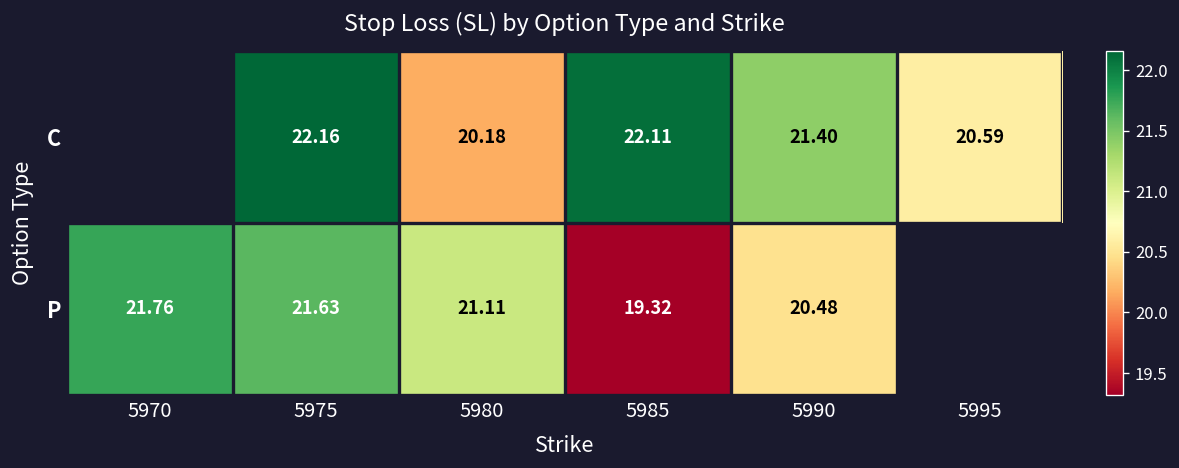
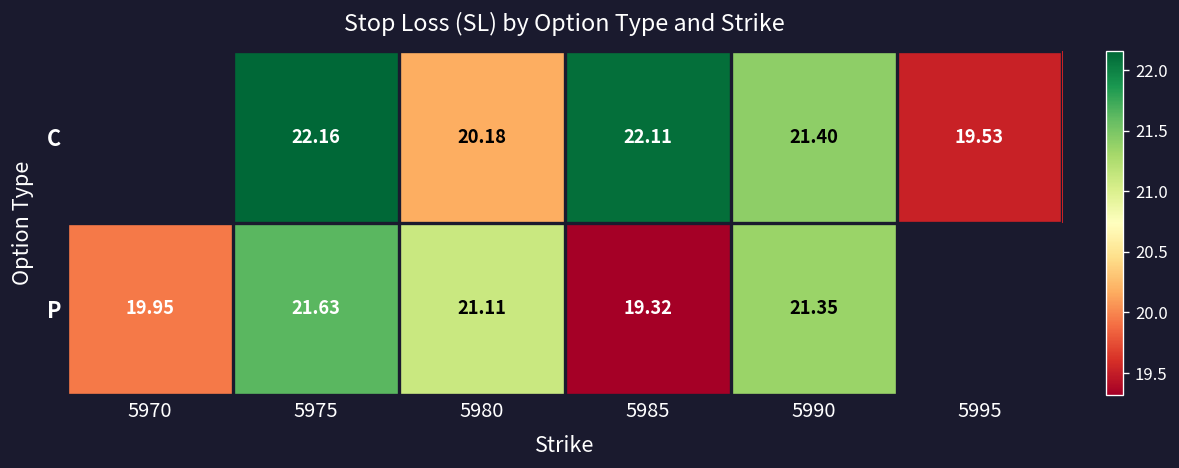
  {
    "C": {
      "5975": 22.16,
      "5980": 20.18,
      "5985": 22.11,
      "5990": 21.40,
-     "5995": 20.59
+     "5995": 19.53
    },
    "P": {
-     "5970": 21.76,
+     "5970": 19.95,
      "5975": 21.63,
      "5980": 21.11,
      "5985": 19.32,
-     "5990": 20.48
+     "5990": 21.35
    }
  }
